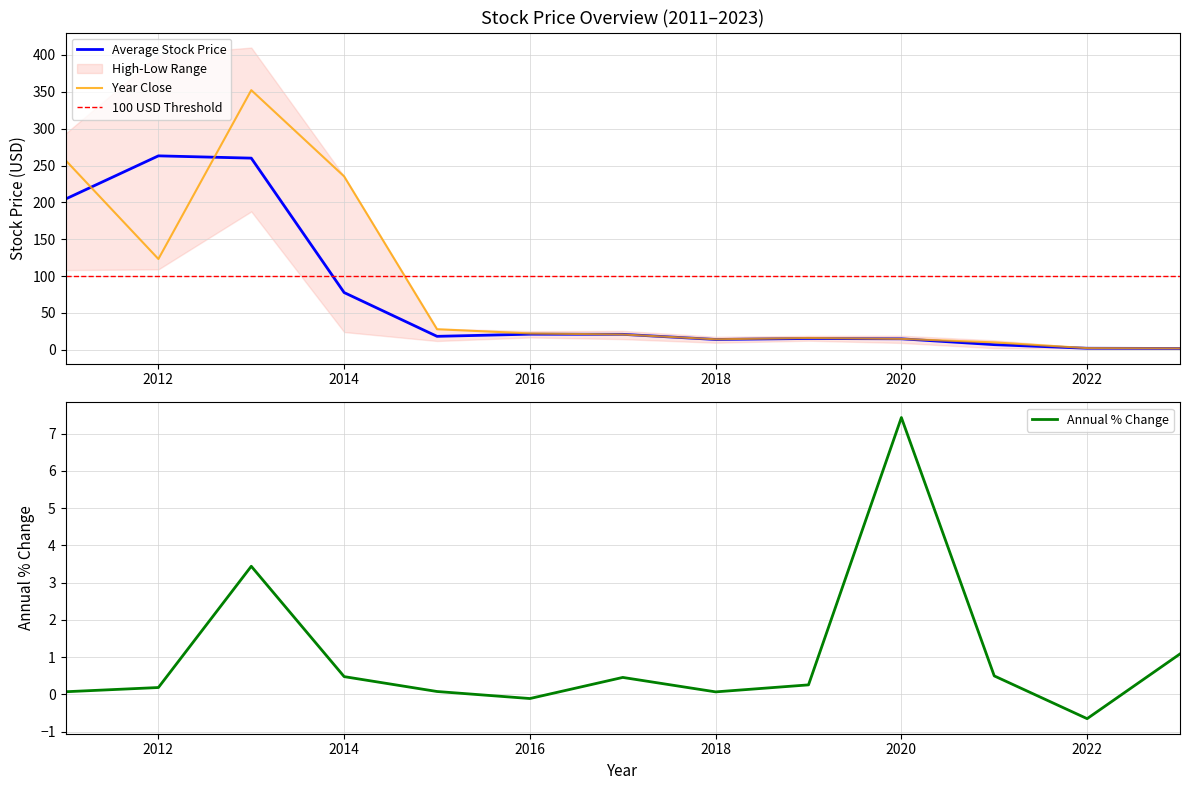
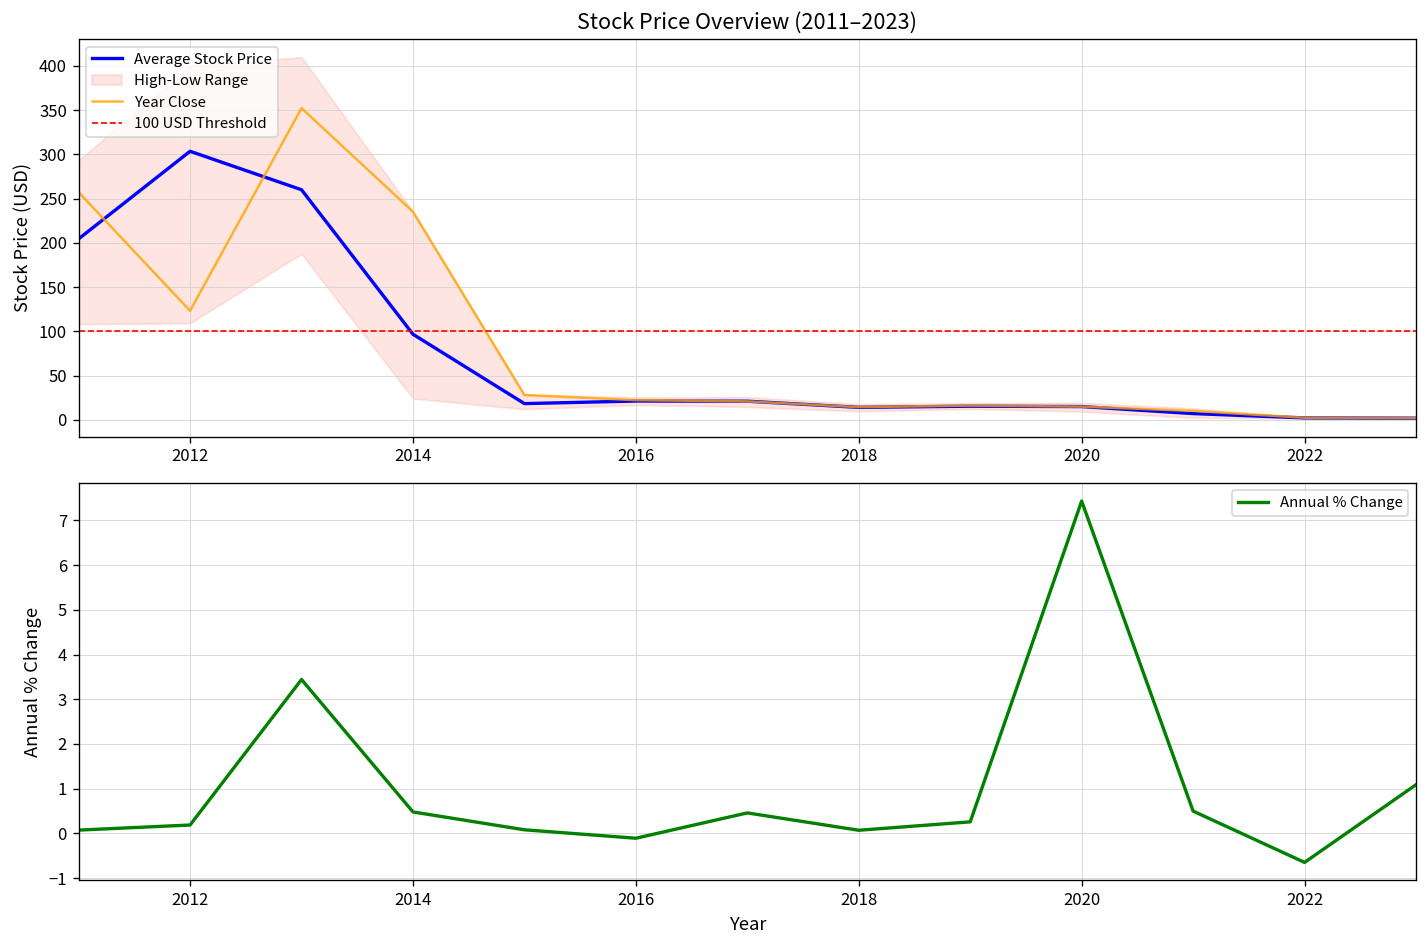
  {
    "Stock Price Overview (2011–2023)": {
      "Average Stock Price": {
-       "2012": 260,
-       "2014": 80
+       "2012": 300,
+       "2014": 100
      },
      "Year Close": {
        "2012": 120
      }
    }
  }
